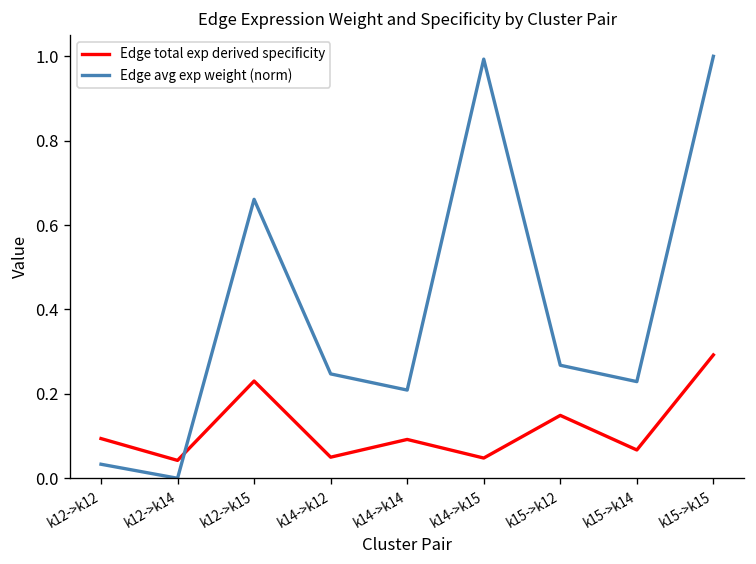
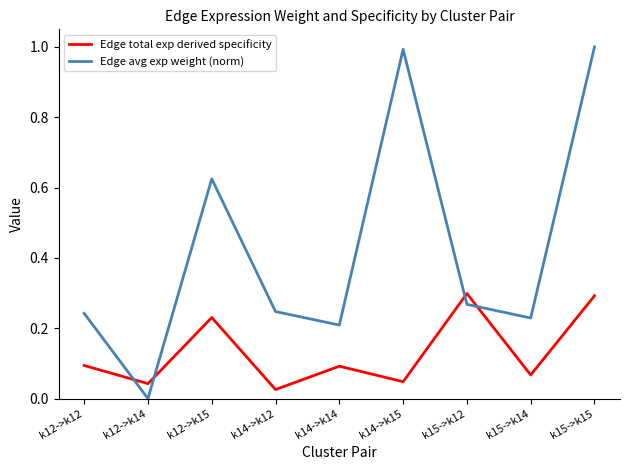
  {
    "Edge total exp derived specificity": {
      "k12->k12": 0.09,
      "k12->k14": 0.04,
      "k12->k15": 0.23,
-     "k14->k12": 0.05,
+     "k14->k12": 0.03,
      "k14->k14": 0.09,
      "k14->k15": 0.05,
-     "k15->k12": 0.15,
+     "k15->k12": 0.30,
      "k15->k14": 0.07,
      "k15->k15": 0.29
    },
    "Edge avg exp weight (norm)": {
-     "k12->k12": 0.03,
+     "k12->k12": 0.24,
      "k12->k14": 0.00,
-     "k12->k15": 0.66,
+     "k12->k15": 0.62,
      "k14->k12": 0.25,
      "k14->k14": 0.21,
      "k14->k15": 0.99,
      "k15->k12": 0.27,
      "k15->k14": 0.23,
      "k15->k15": 1.00
    }
  }
